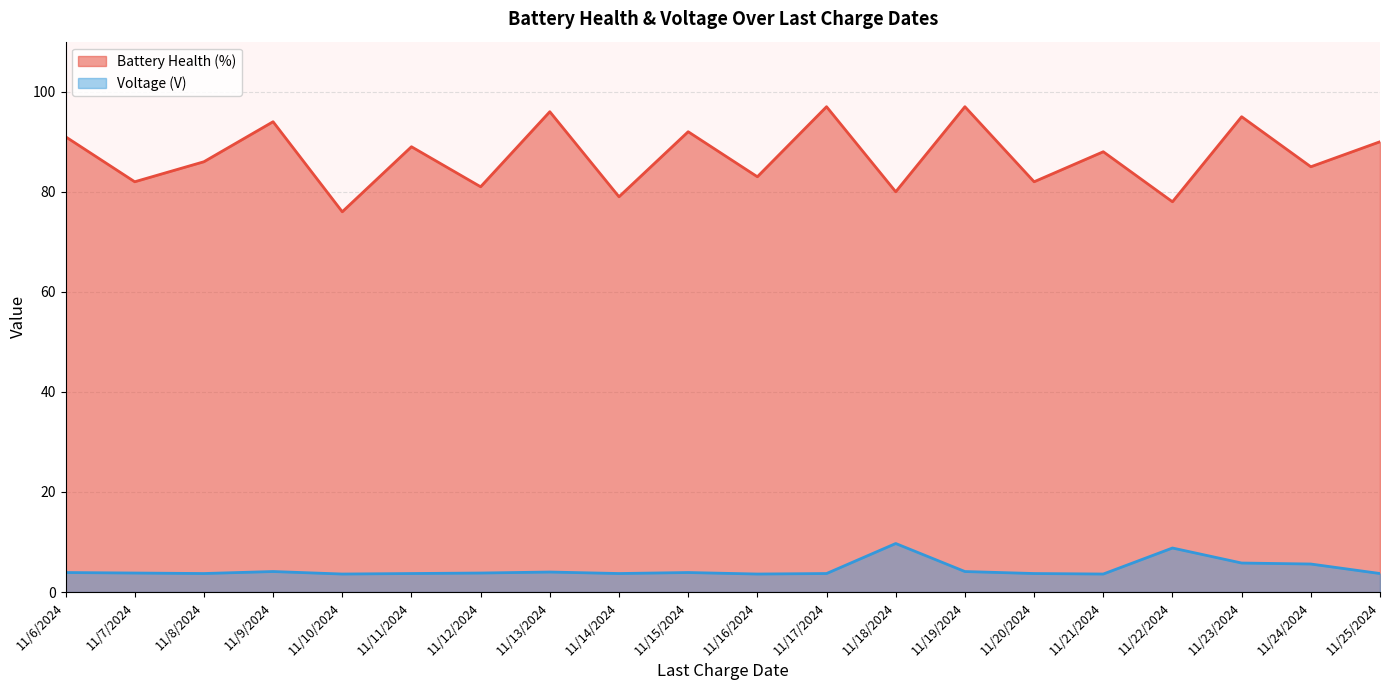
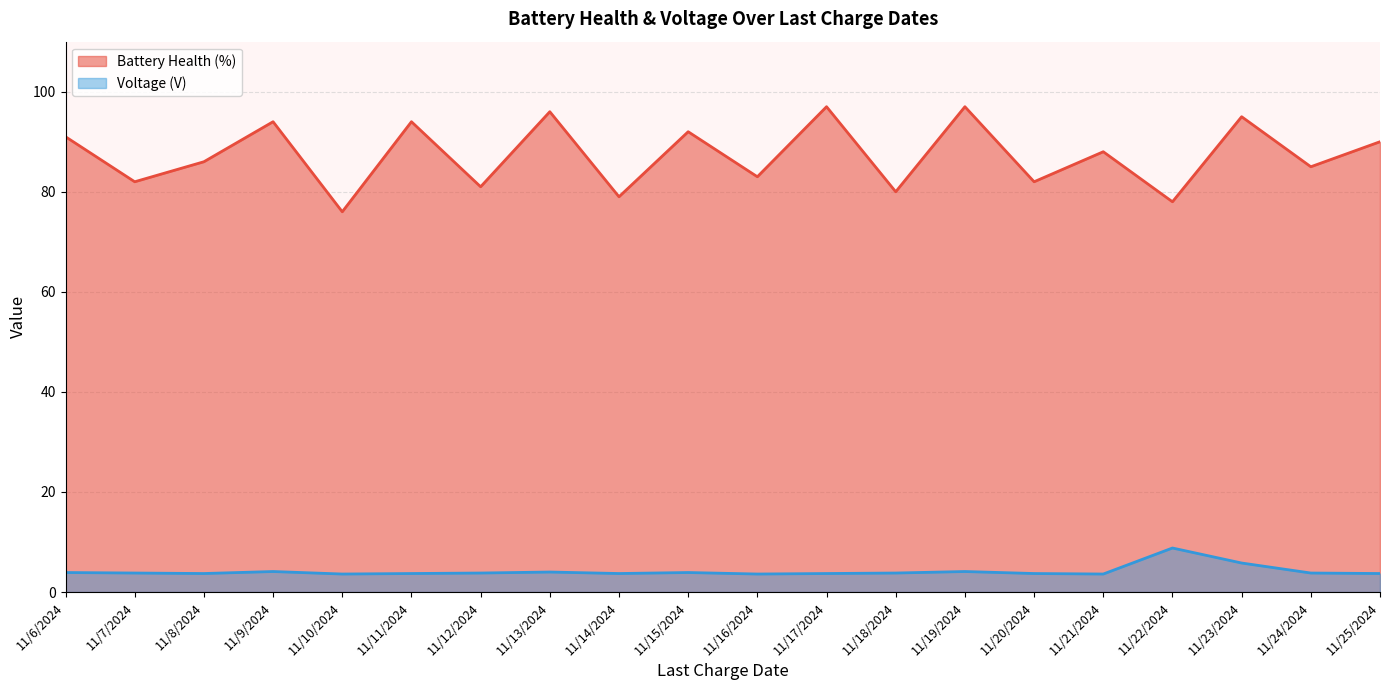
  {
    "Battery Health (%)": {
      "11/6/2024": 91,
      "11/7/2024": 82,
      "11/8/2024": 86,
      "11/9/2024": 94,
      "11/10/2024": 76,
-     "11/11/2024": 89,
+     "11/11/2024": 94,
      "11/12/2024": 81,
      "11/13/2024": 96,
      "11/14/2024": 79,
      "11/15/2024": 92,
      "11/16/2024": 83,
      "11/17/2024": 97,
      "11/18/2024": 80,
      "11/19/2024": 97,
      "11/20/2024": 82,
      "11/21/2024": 88,
      "11/22/2024": 78,
      "11/23/2024": 95,
      "11/24/2024": 85,
      "11/25/2024": 90
    },
    "Voltage (V)": {
      "11/6/2024": 4,
      "11/7/2024": 4,
      "11/8/2024": 4,
      "11/9/2024": 4,
      "11/10/2024": 4,
      "11/11/2024": 4,
      "11/12/2024": 4,
      "11/13/2024": 4,
      "11/14/2024": 4,
      "11/15/2024": 4,
      "11/16/2024": 4,
      "11/17/2024": 4,
-     "11/18/2024": 10,
+     "11/18/2024": 4,
      "11/19/2024": 4,
      "11/20/2024": 4,
      "11/21/2024": 4,
      "11/22/2024": 9,
      "11/23/2024": 6,
-     "11/24/2024": 6,
+     "11/24/2024": 4,
      "11/25/2024": 4
    }
  }
